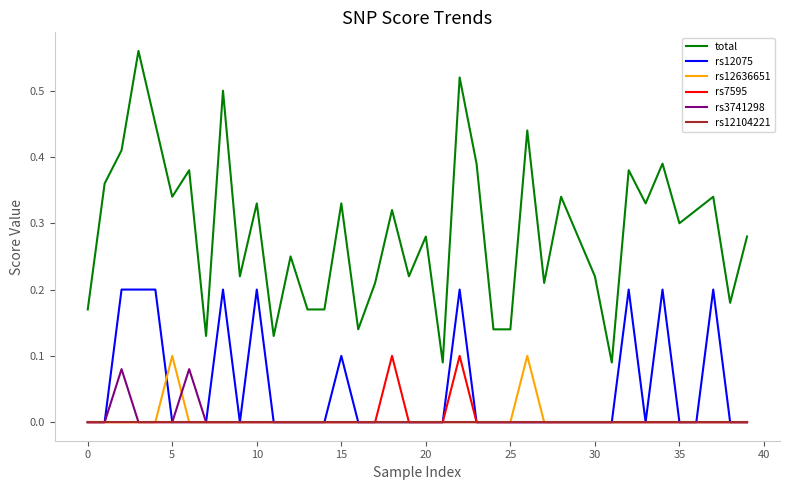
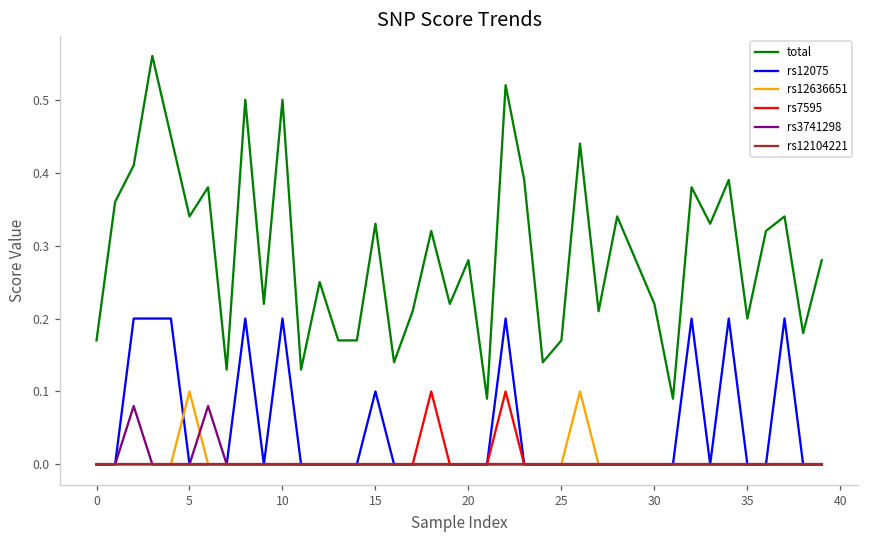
  {
    "total": {
      "0": 0.17,
      "5": 0.34,
-     "10": 0.33,
+     "10": 0.50,
      "15": 0.33,
      "20": 0.28,
-     "25": 0.14,
+     "25": 0.17,
      "30": 0.22,
-     "35": 0.3
+     "35": 0.2
    },
    "rs12075": {
      "10": 0.20,
      "15": 0.10
    },
    "rs12636651": {
      "5": 0.10
    }
  }
